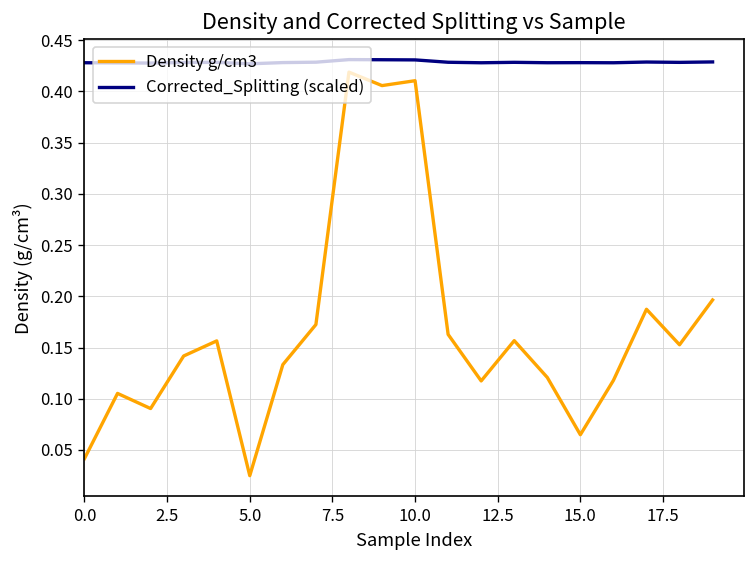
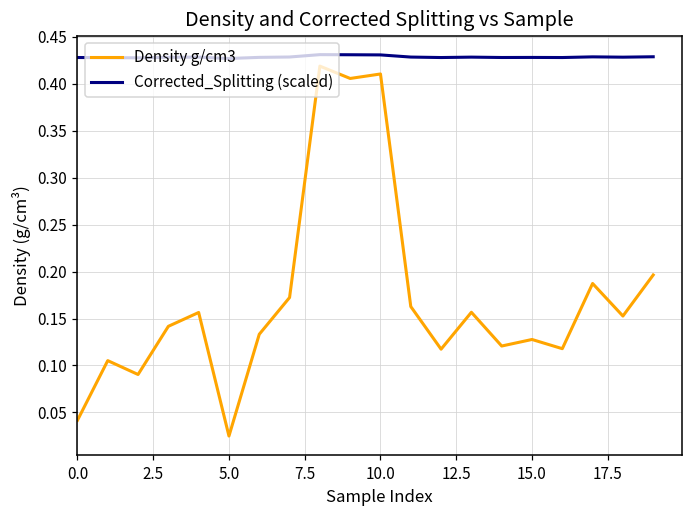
  {
    "Density g/cm3": {
      "0.0": 0.04,
      "5.0": 0.02,
      "10.0": 0.41,
-     "15.0": 0.06
+     "15.0": 0.13
    },
    "Corrected_Splitting (scaled)": {
      "0.0": 0.43,
      "10.0": 0.43,
      "15.0": 0.43
    }
  }
